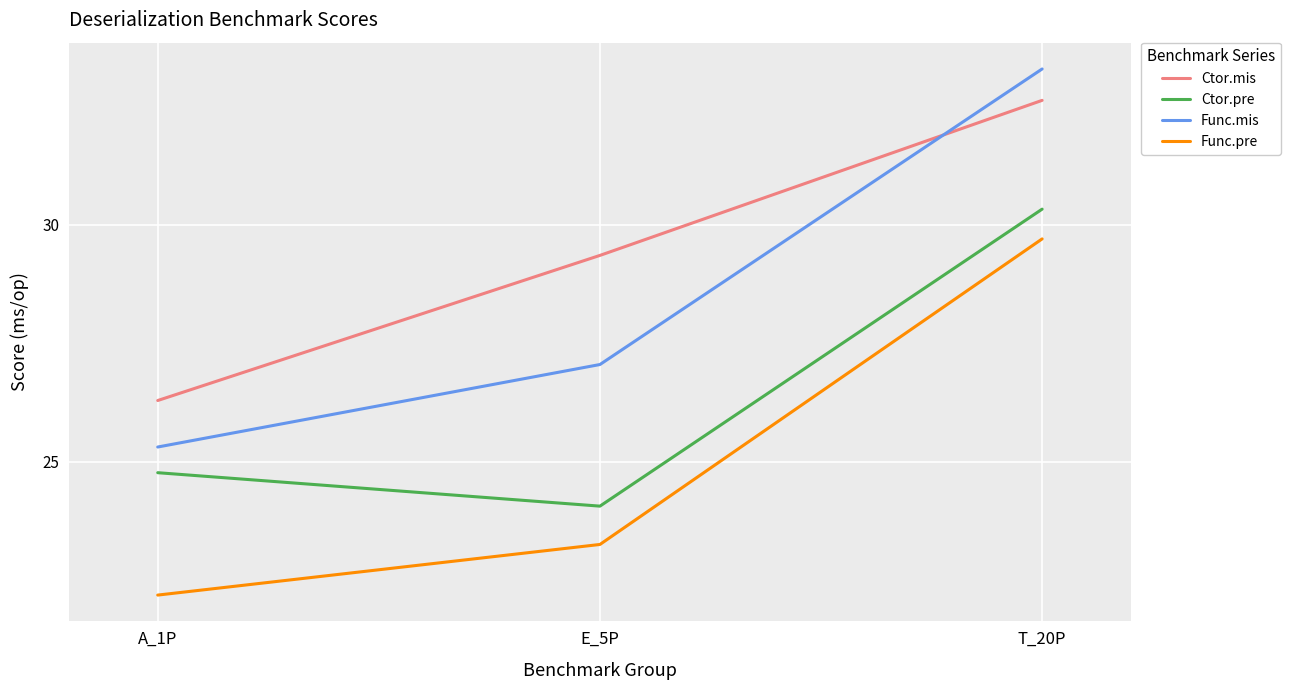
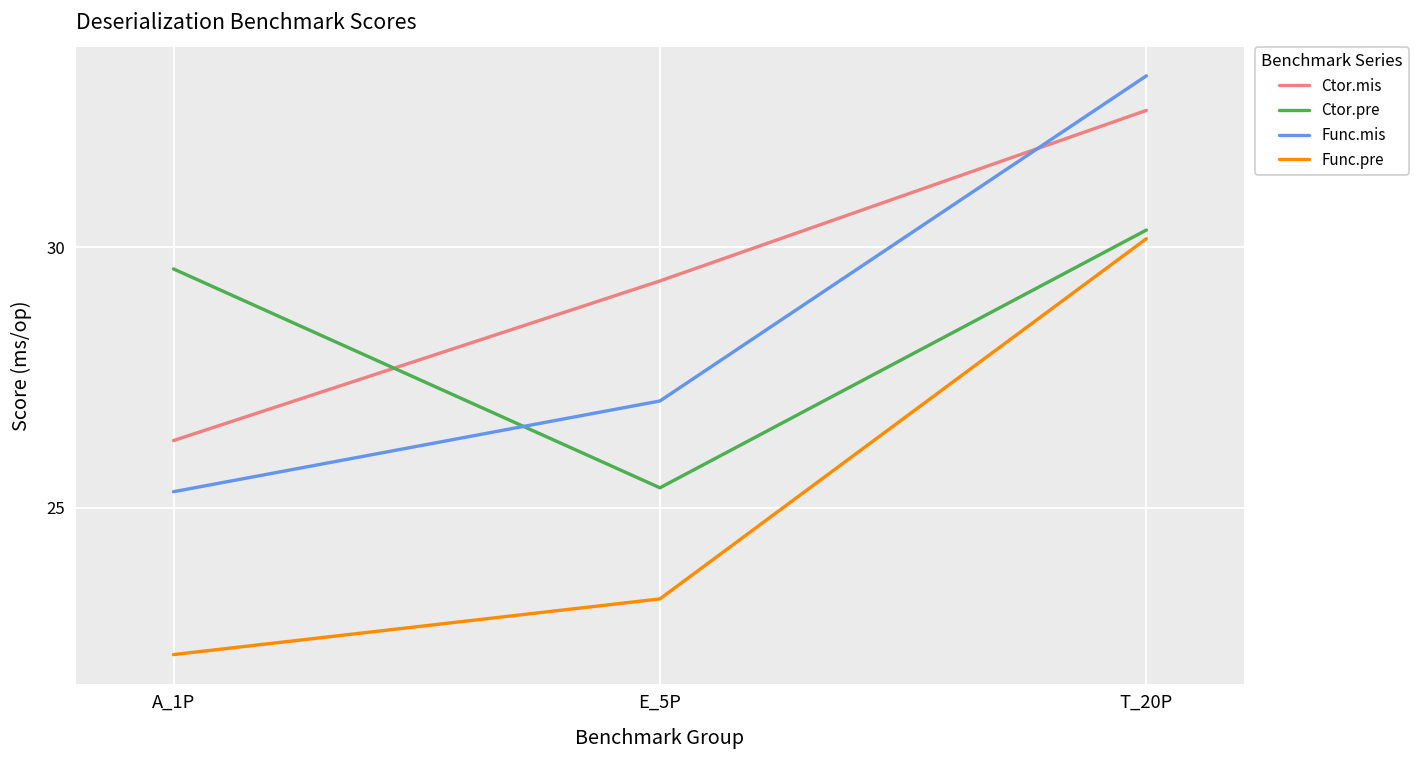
  {
    "Ctor.mis": {
      "A_1P": 26.3,
      "E_5P": 29.4,
      "T_20P": 32.6
    },
    "Ctor.pre": {
-     "A_1P": 24.8,
-     "E_5P": 24.1,
+     "A_1P": 29.6,
+     "E_5P": 25.4,
      "T_20P": 30.3
    },
    "Func.mis": {
      "A_1P": 25.3,
      "E_5P": 27.0,
      "T_20P": 33.3
    },
    "Func.pre": {
      "A_1P": 22.2,
      "E_5P": 23.3,
-     "T_20P": 29.7
+     "T_20P": 30.2
    }
  }
